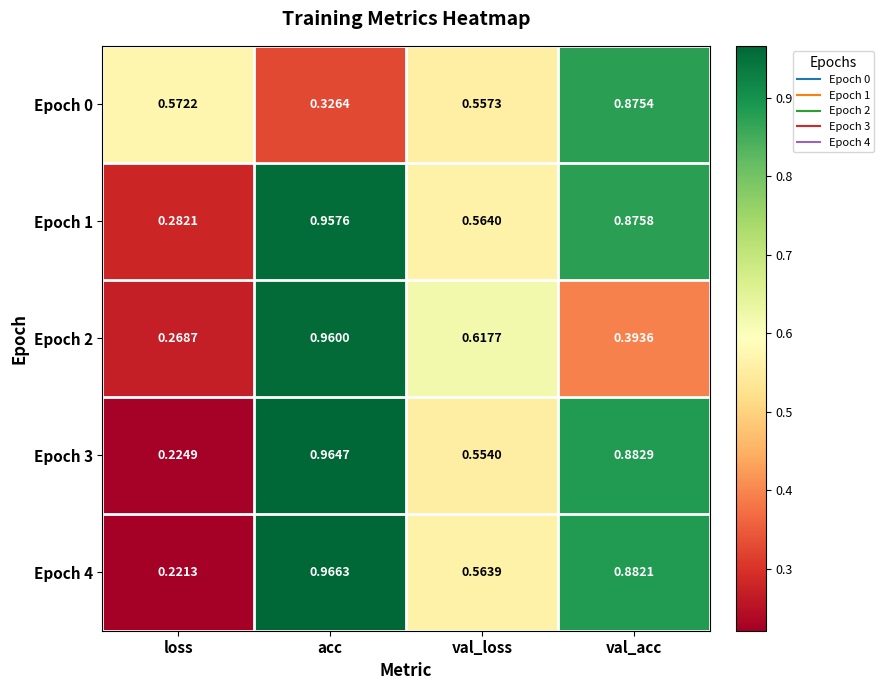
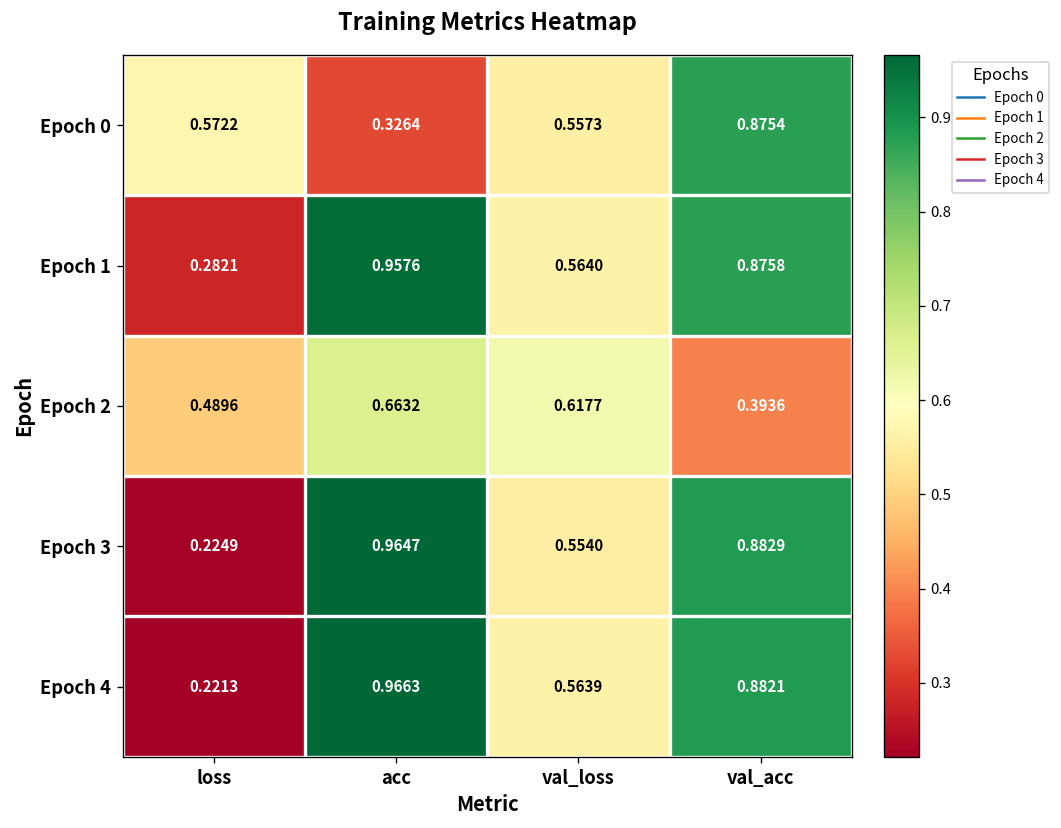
  {
    "Epoch 0": {
      "loss": 0.5722,
      "acc": 0.3264,
      "val_loss": 0.5573,
      "val_acc": 0.8754
    },
    "Epoch 1": {
      "loss": 0.2821,
      "acc": 0.9576,
      "val_loss": 0.5640,
      "val_acc": 0.8758
    },
    "Epoch 2": {
-     "loss": 0.2687,
-     "acc": 0.9600,
+     "loss": 0.4896,
+     "acc": 0.6632,
      "val_loss": 0.6177,
      "val_acc": 0.3936
    },
    "Epoch 3": {
      "loss": 0.2249,
      "acc": 0.9647,
      "val_loss": 0.5540,
      "val_acc": 0.8829
    },
    "Epoch 4": {
      "loss": 0.2213,
      "acc": 0.9663,
      "val_loss": 0.5639,
      "val_acc": 0.8821
    }
  }
